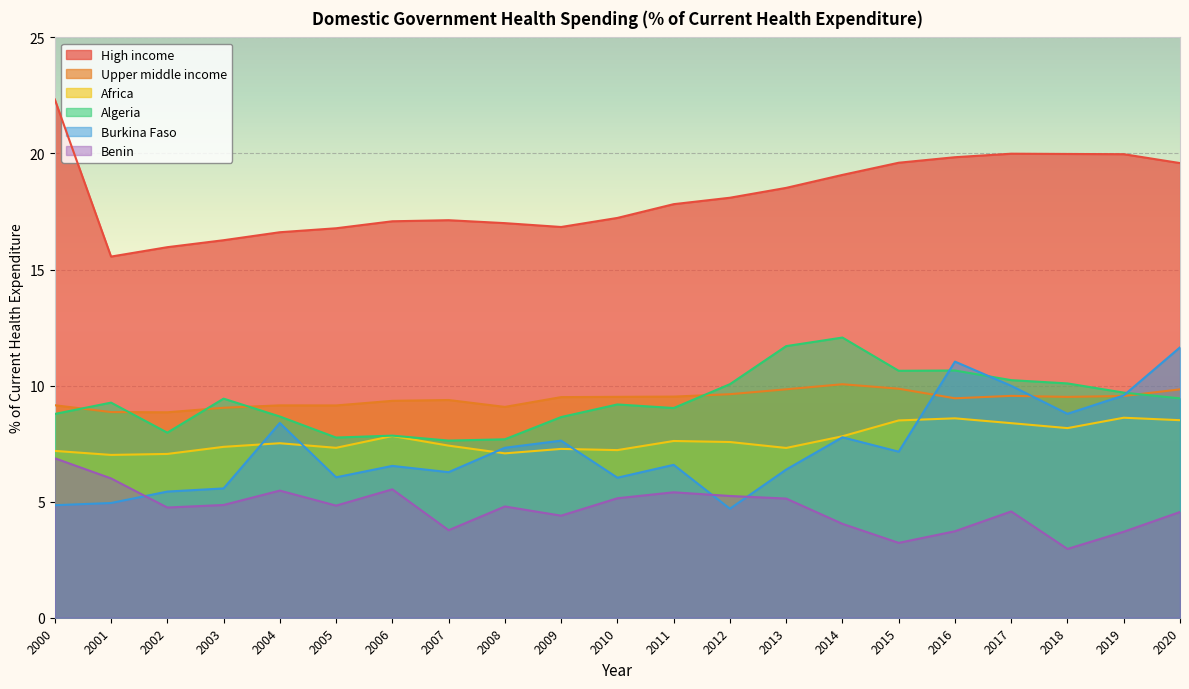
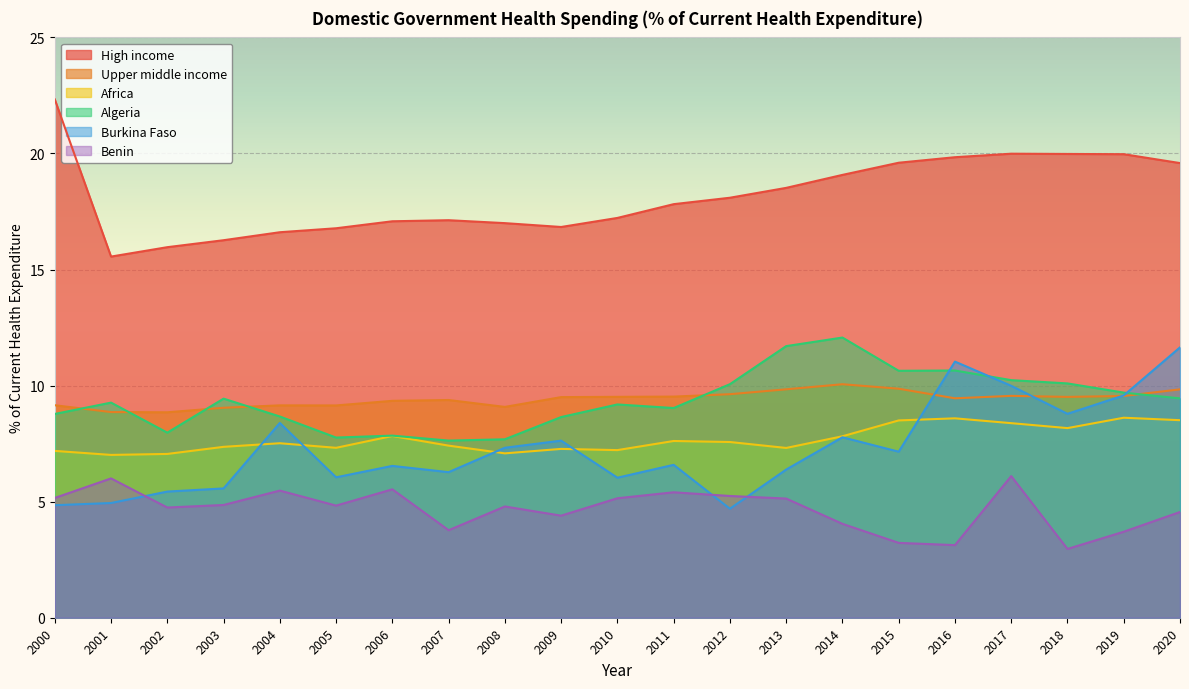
  {
    "Africa": {
      "2000": 7.2,
      "2001": 7.0,
      "2002": 7.1,
      "2003": 7.4,
      "2004": 7.5,
      "2005": 7.3,
      "2007": 7.4,
      "2008": 7.1,
      "2009": 7.3,
      "2010": 7.2,
      "2011": 7.6,
      "2012": 7.6,
      "2013": 7.3,
      "2015": 8.5,
      "2016": 8.6,
      "2017": 8.4,
      "2018": 8.2,
      "2019": 8.6,
      "2020": 8.5
    },
    "Algeria": {
      "2000": 8.8,
      "2001": 9.3,
      "2002": 8.0,
      "2003": 9.4,
      "2004": 8.7,
      "2005": 7.8,
      "2007": 7.6,
      "2008": 7.7,
      "2009": 8.6,
      "2010": 9.2,
      "2011": 9.0,
      "2012": 10.1,
      "2013": 11.7,
      "2014": 12.1,
      "2015": 10.6,
      "2016": 10.7,
      "2017": 10.2,
      "2018": 10.1,
      "2019": 9.7,
      "2020": 9.4
    },
    "Burkina Faso": {
      "2000": 4.8,
      "2001": 4.9,
      "2002": 5.4,
      "2003": 5.6,
      "2004": 8.4,
      "2005": 6.0,
      "2006": 6.5,
      "2007": 6.3,
      "2008": 7.3,
      "2009": 7.6,
      "2010": 6.0,
      "2011": 6.6,
      "2012": 4.7,
      "2013": 6.4,
      "2015": 7.2,
      "2016": 11.0,
      "2017": 10.0,
      "2018": 8.8,
      "2020": 11.6
    },
    "Benin": {
-     "2000": 6.9,
+     "2000": 5.2,
      "2001": 6.0,
      "2002": 4.7,
      "2003": 4.9,
      "2004": 5.5,
      "2005": 4.8,
      "2006": 5.5,
      "2007": 3.8,
      "2008": 4.8,
      "2009": 4.4,
      "2010": 5.1,
      "2011": 5.4,
      "2012": 5.2,
      "2013": 5.1,
      "2014": 4.0,
      "2015": 3.2,
-     "2016": 3.7,
-     "2017": 4.6,
+     "2016": 3.1,
+     "2017": 6.1,
      "2018": 3.0,
      "2019": 3.7,
      "2020": 4.6
    }
  }
